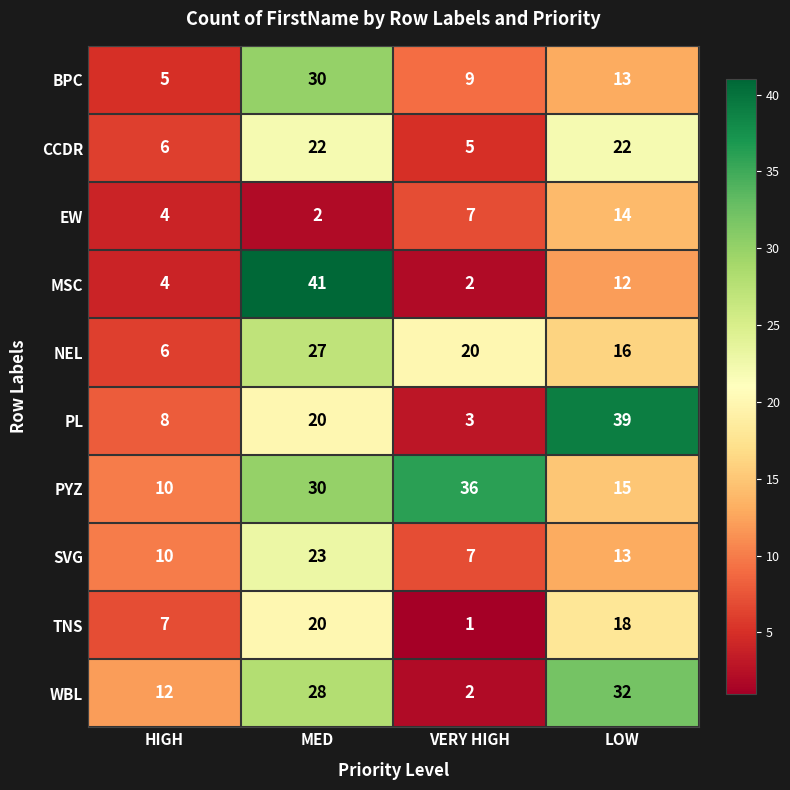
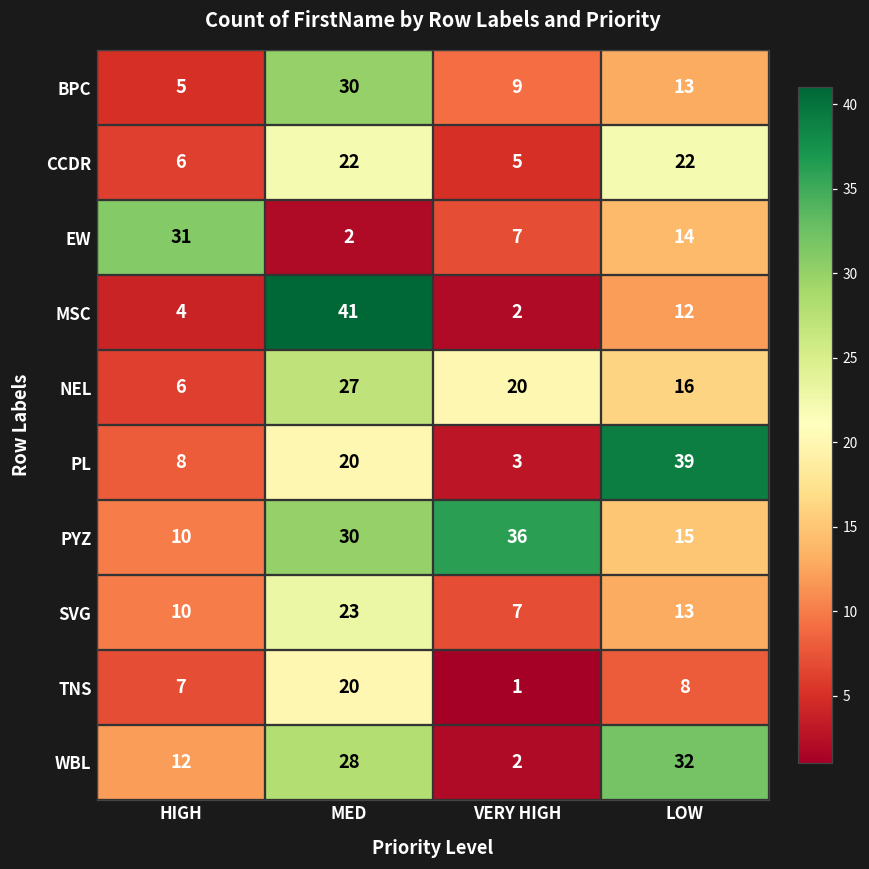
  {
    "BPC": {
      "HIGH": 5,
      "MED": 30,
      "VERY HIGH": 9,
      "LOW": 13
    },
    "CCDR": {
      "HIGH": 6,
      "MED": 22,
      "VERY HIGH": 5,
      "LOW": 22
    },
    "EW": {
-     "HIGH": 4,
+     "HIGH": 31,
      "MED": 2,
      "VERY HIGH": 7,
      "LOW": 14
    },
    "MSC": {
      "HIGH": 4,
      "MED": 41,
      "VERY HIGH": 2,
      "LOW": 12
    },
    "NEL": {
      "HIGH": 6,
      "MED": 27,
      "VERY HIGH": 20,
      "LOW": 16
    },
    "PL": {
      "HIGH": 8,
      "MED": 20,
      "VERY HIGH": 3,
      "LOW": 39
    },
    "PYZ": {
      "HIGH": 10,
      "MED": 30,
      "VERY HIGH": 36,
      "LOW": 15
    },
    "SVG": {
      "HIGH": 10,
      "MED": 23,
      "VERY HIGH": 7,
      "LOW": 13
    },
    "TNS": {
      "HIGH": 7,
      "MED": 20,
      "VERY HIGH": 1,
-     "LOW": 18
+     "LOW": 8
    },
    "WBL": {
      "HIGH": 12,
      "MED": 28,
      "VERY HIGH": 2,
      "LOW": 32
    }
  }
